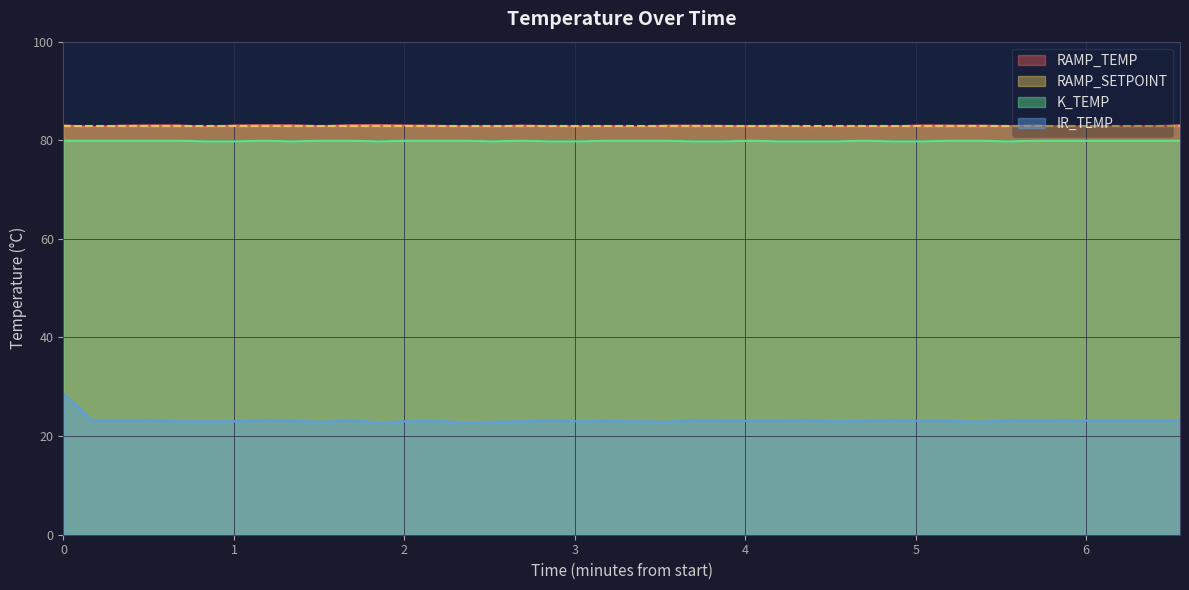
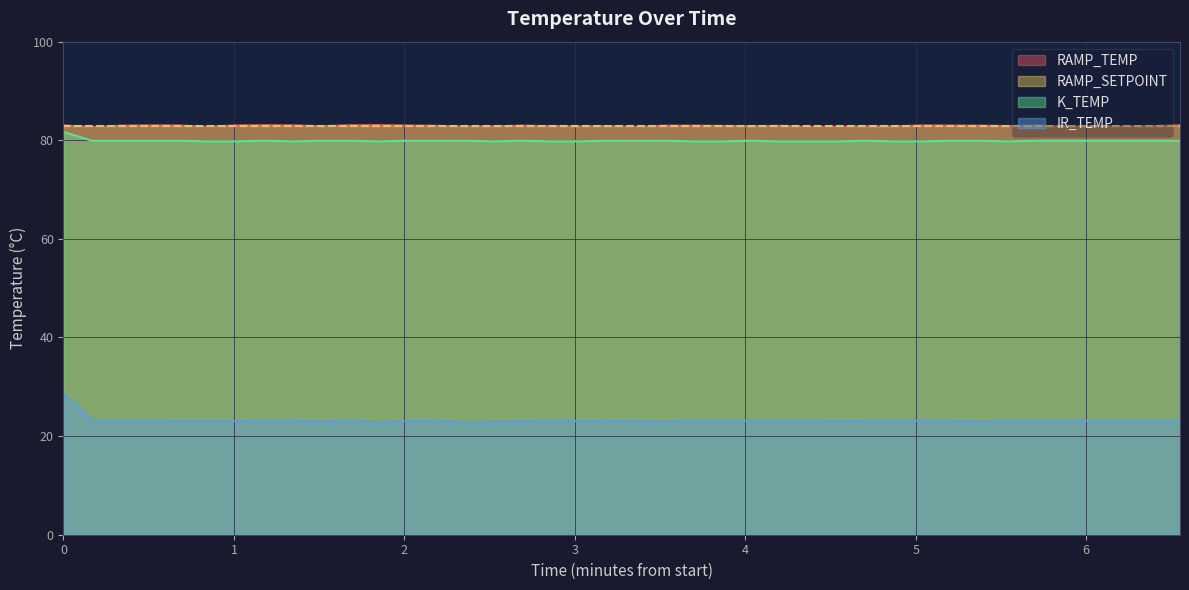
  {
    "K_TEMP": {
-     "0": 80
+     "0": 82
    },
    "IR_TEMP": {
      "0": 29
    }
  }
